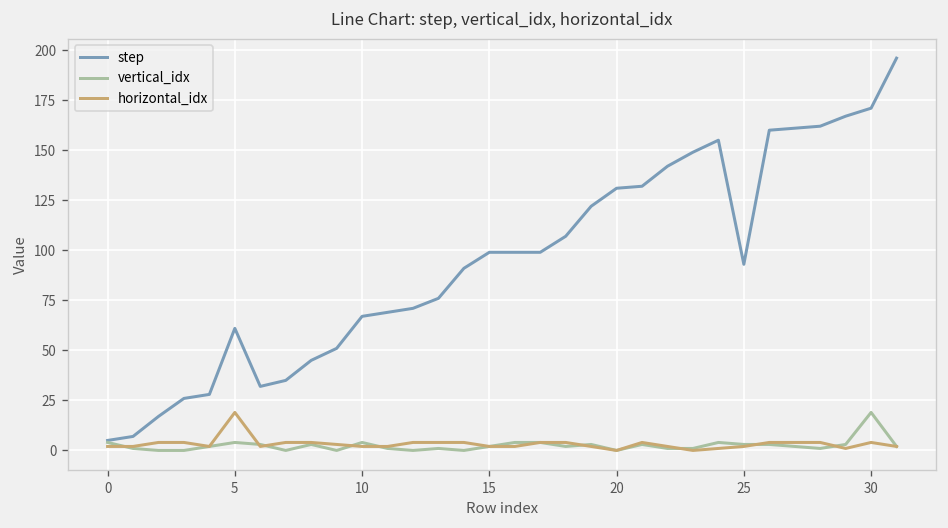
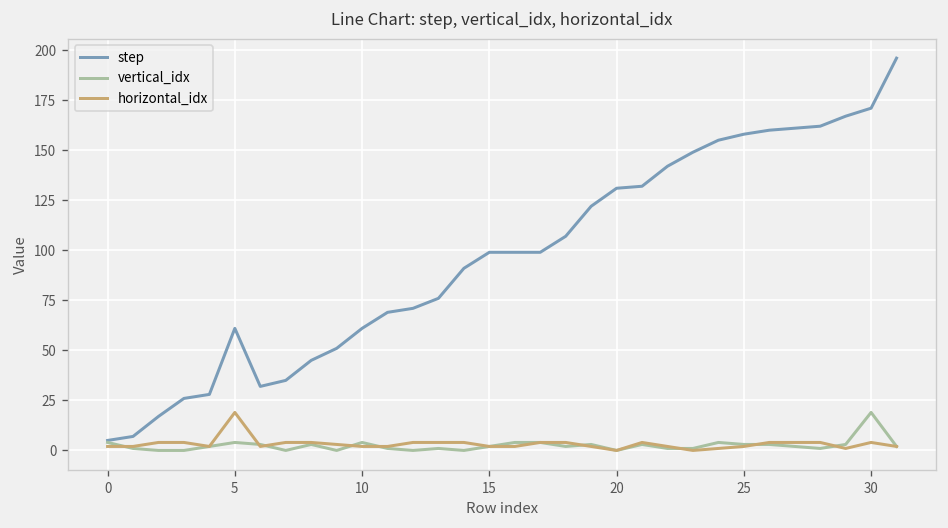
  {
    "step": {
      "5": 61,
-     "10": 67,
+     "10": 61,
      "15": 99,
      "20": 131,
-     "25": 93,
+     "25": 158,
      "30": 171
    },
    "vertical_idx": {
      "5": 4,
      "10": 4,
      "30": 19
    },
    "horizontal_idx": {
      "0": 2,
      "5": 19,
      "10": 2,
      "30": 4
    }
  }
